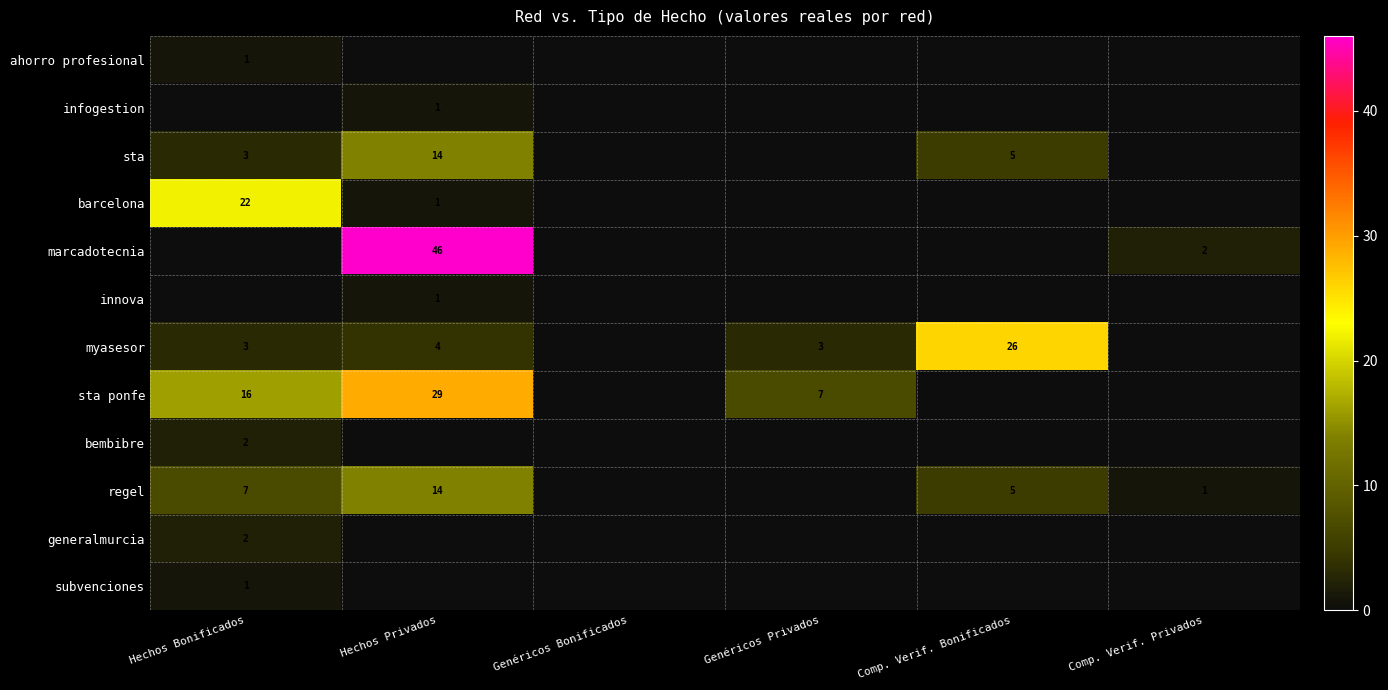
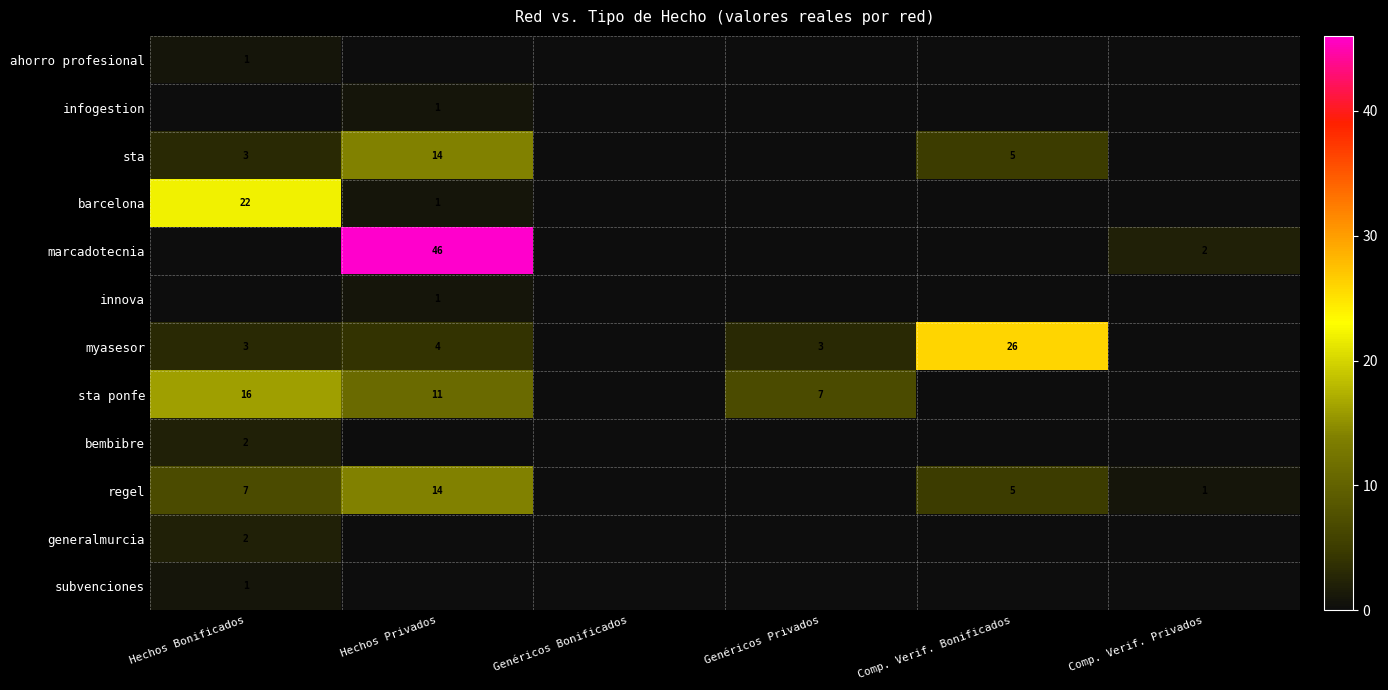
  {
    "sta": {
      "Hechos Privados": 14,
      "Comp. Verif. Bonificados": 5
    },
    "barcelona": {
      "Hechos Bonificados": 22
    },
    "marcadotecnia": {
      "Hechos Privados": 46
    },
    "myasesor": {
      "Hechos Privados": 4,
      "Comp. Verif. Bonificados": 26
    },
    "sta ponfe": {
      "Hechos Bonificados": 16,
-     "Hechos Privados": 29,
+     "Hechos Privados": 11,
      "Genéricos Privados": 7
    },
    "regel": {
      "Hechos Bonificados": 7,
      "Hechos Privados": 14,
      "Comp. Verif. Bonificados": 5
    }
  }
